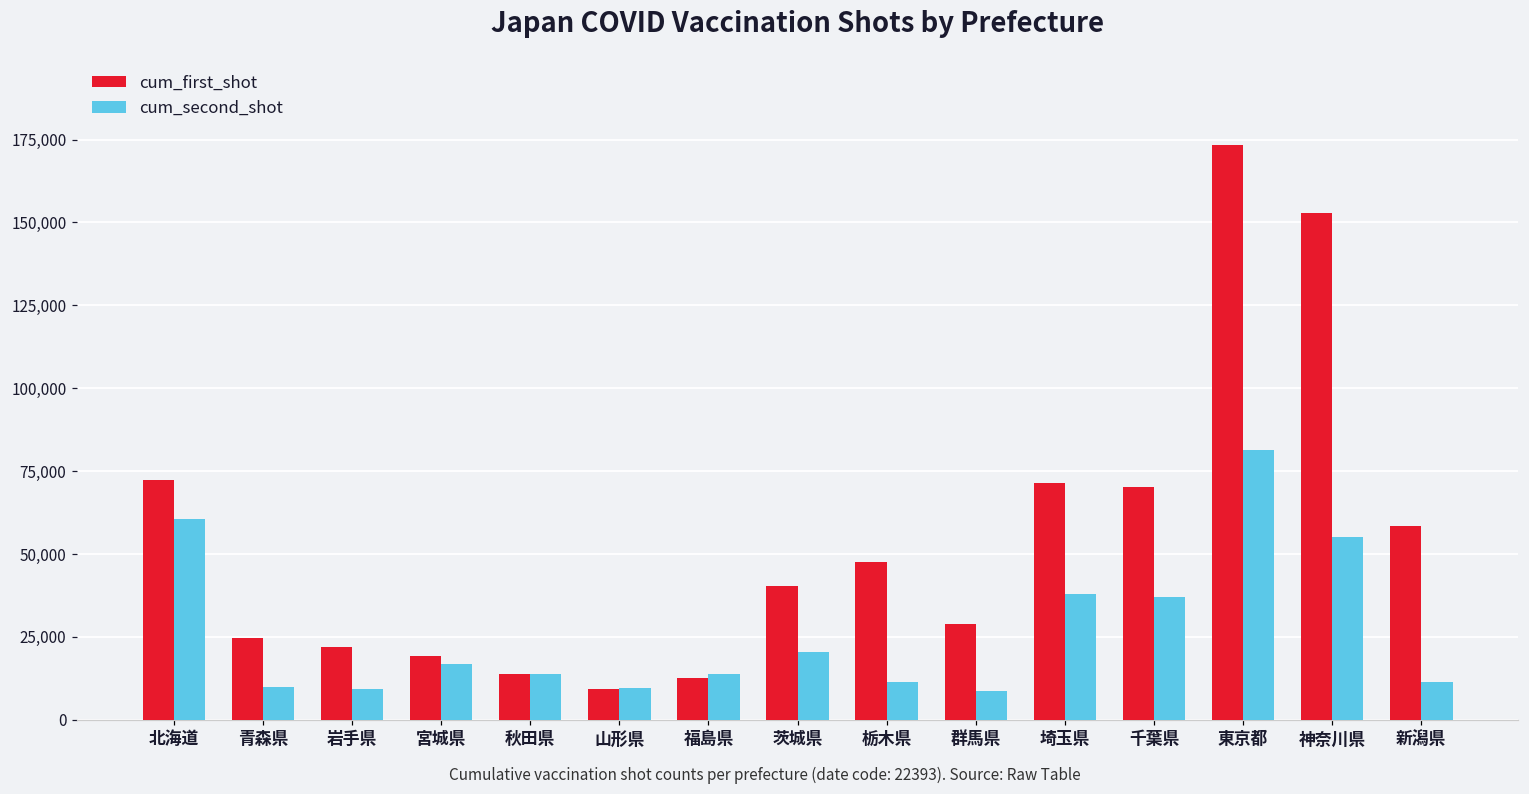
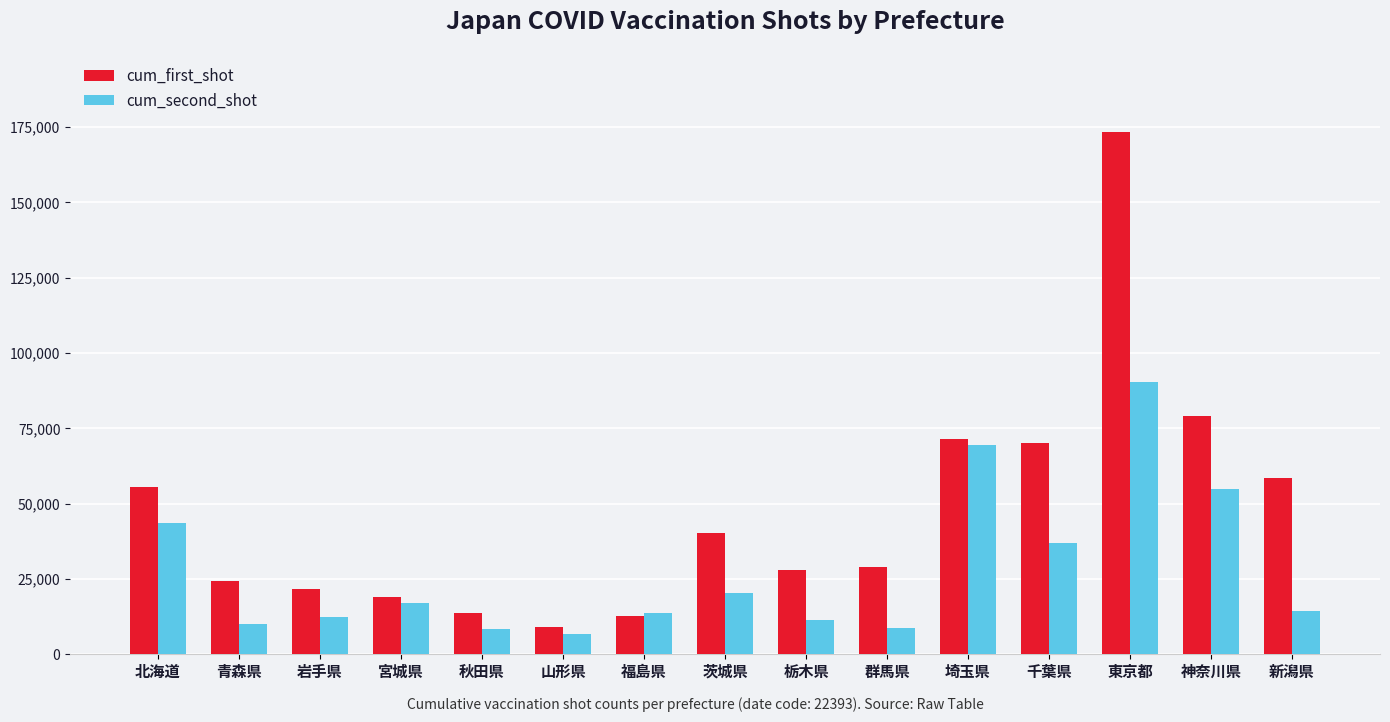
  {
    "cum_first_shot": {
-     "北海道": "72,000",
+     "北海道": "55,000",
      "青森県": "24,000",
      "岩手県": "22,000",
      "宮城県": "19,000",
      "秋田県": "14,000",
      "山形県": "9,000",
      "福島県": "13,000",
      "茨城県": "40,000",
-     "栃木県": "48,000",
+     "栃木県": "28,000",
      "群馬県": "29,000",
      "埼玉県": "71,000",
      "千葉県": "70,000",
      "東京都": "173,000",
-     "神奈川県": "153,000",
+     "神奈川県": "79,000",
      "新潟県": "59,000"
    },
    "cum_second_shot": {
-     "北海道": "60,000",
+     "北海道": "44,000",
      "青森県": "10,000",
-     "岩手県": "9,000",
+     "岩手県": "12,000",
      "宮城県": "17,000",
-     "秋田県": "14,000",
-     "山形県": "10,000",
+     "秋田県": "8,000",
+     "山形県": "7,000",
      "福島県": "14,000",
      "茨城県": "20,000",
      "栃木県": "11,000",
      "群馬県": "9,000",
-     "埼玉県": "38,000",
+     "埼玉県": "69,000",
      "千葉県": "37,000",
-     "東京都": "81,000",
+     "東京都": "90,000",
      "神奈川県": "55,000",
-     "新潟県": "11,000"
+     "新潟県": "14,000"
    }
  }
